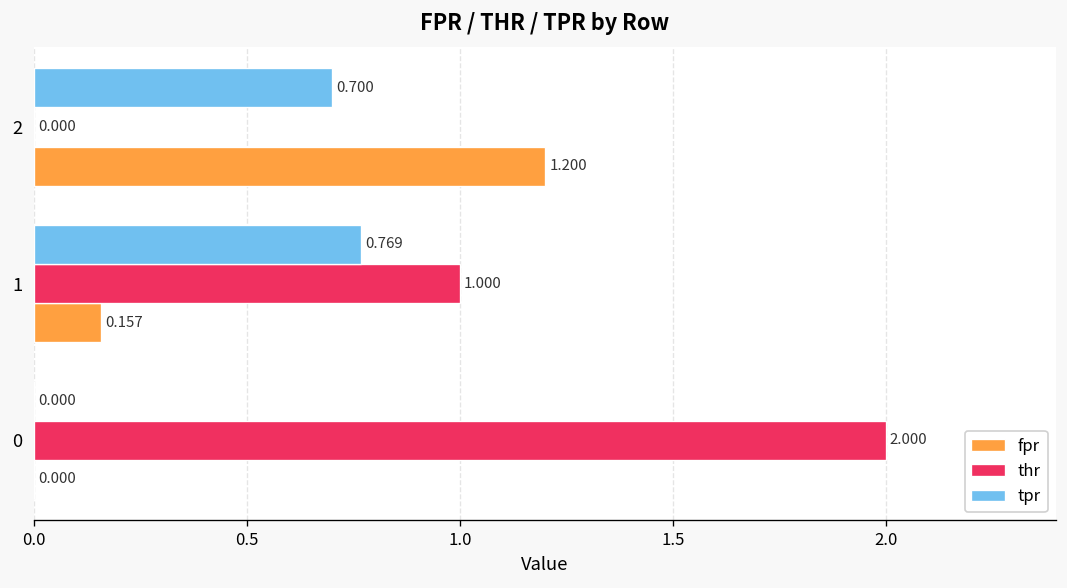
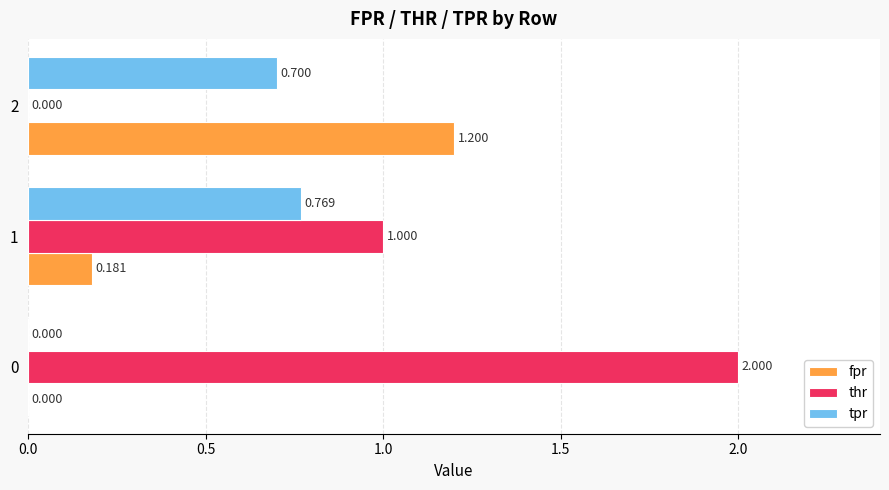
  {
    "fpr": {
      "2": 1.200,
-     "1": 0.157,
+     "1": 0.181,
      "0": 0.000
    },
    "thr": {
      "2": 0.000,
      "1": 1.000,
      "0": 2.000
    },
    "tpr": {
      "2": 0.700,
      "1": 0.769,
      "0": 0.000
    }
  }
